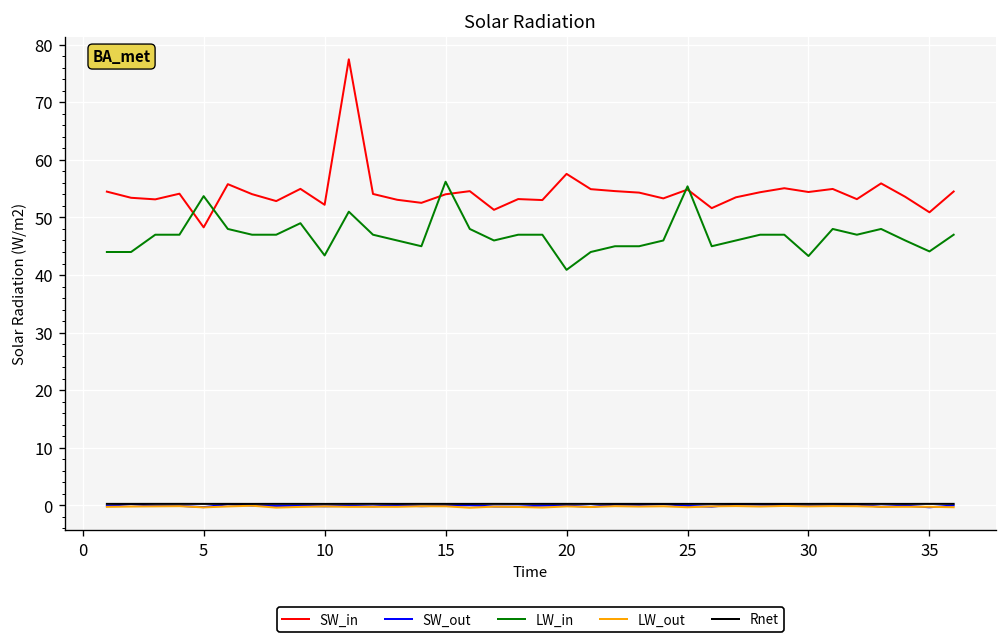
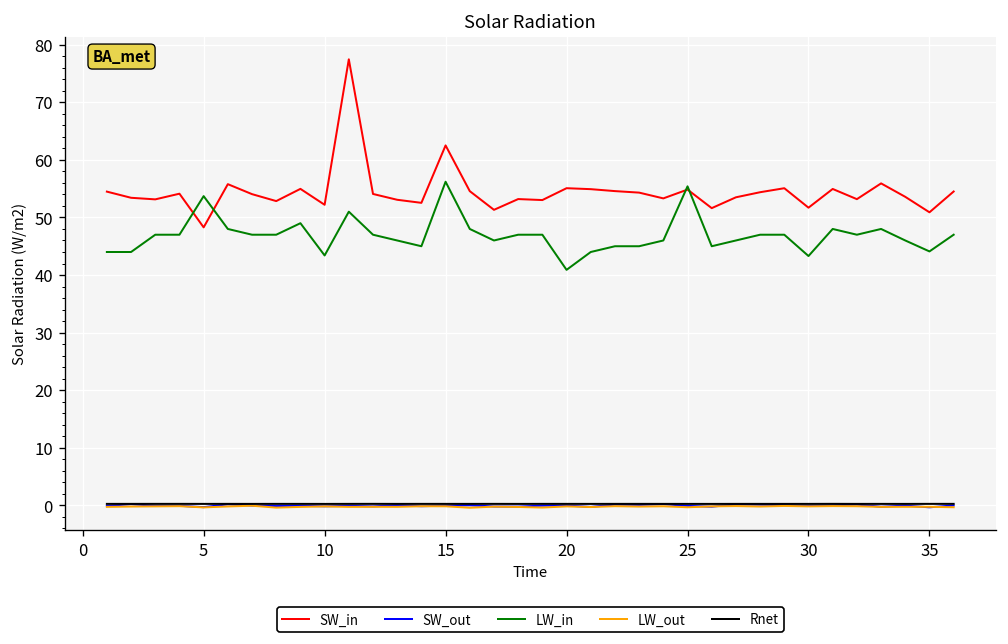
  {
    "SW_in": {
      "5": 48,
      "10": 52,
-     "15": 54,
-     "20": 58,
+     "15": 63,
+     "20": 55,
      "25": 55,
-     "30": 54,
+     "30": 52,
      "35": 51
    },
    "LW_in": {
      "5": 54,
      "10": 43,
      "15": 56,
      "20": 41,
      "25": 55,
      "30": 43,
      "35": 44
    },
    "Rnet": {
      "5": 0
    }
  }
